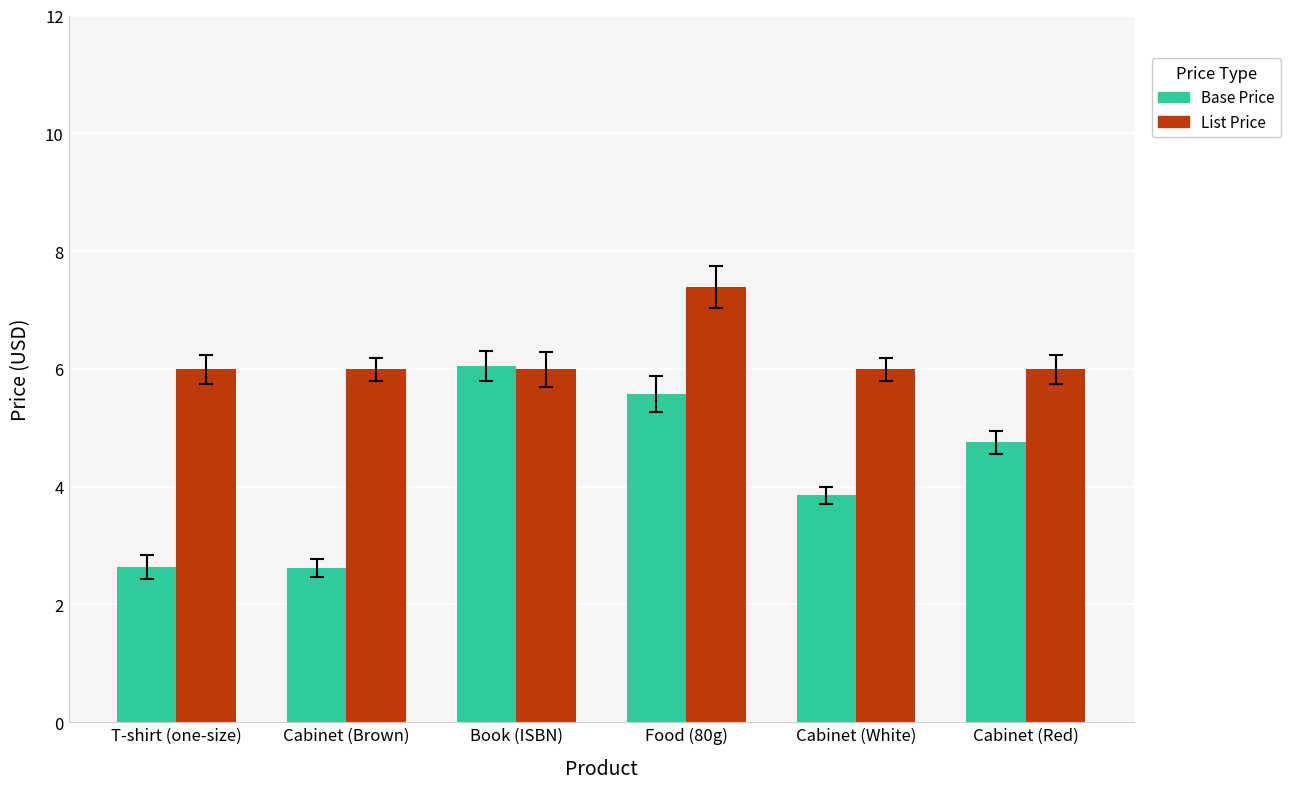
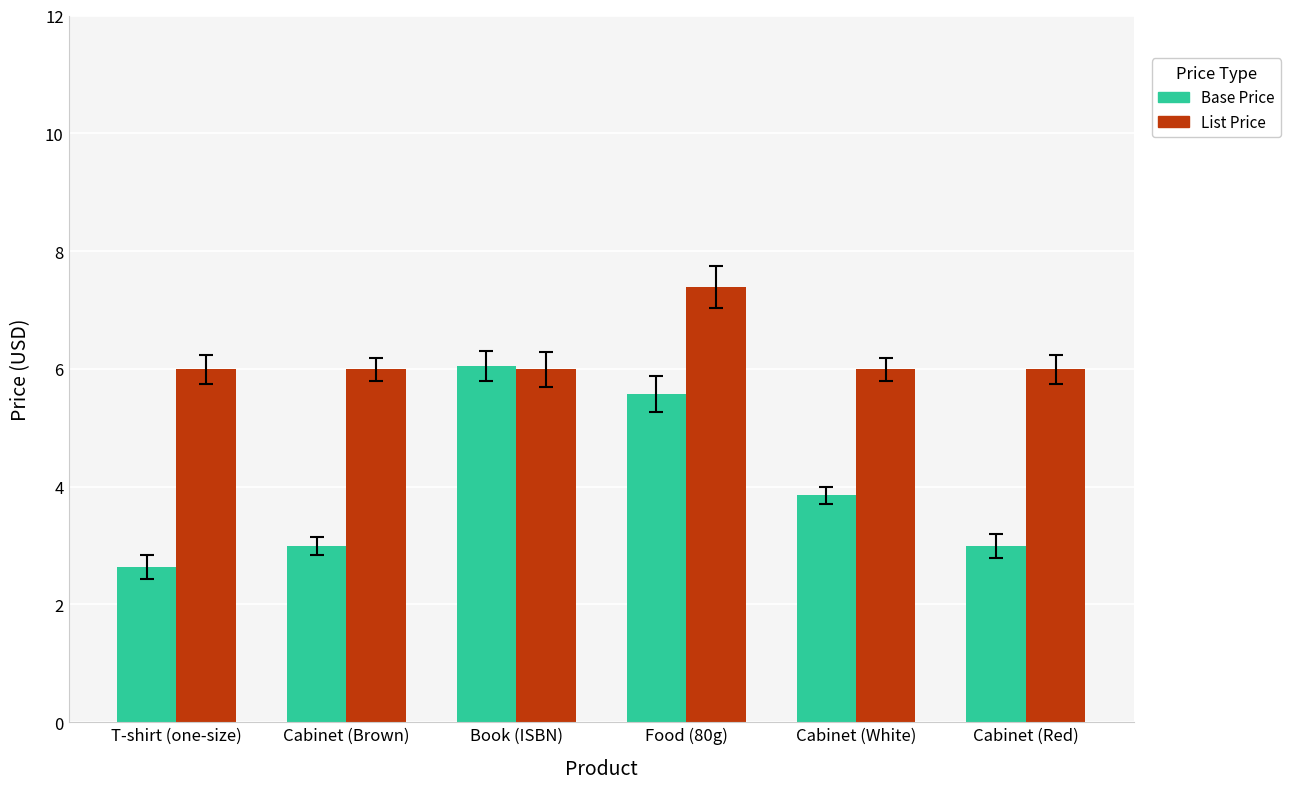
  {
    "Base Price": {
      "T-shirt (one-size)": 2.6,
-     "Cabinet (Brown)": 2.6,
+     "Cabinet (Brown)": 3.0,
      "Book (ISBN)": 6.1,
      "Food (80g)": 5.6,
      "Cabinet (White)": 3.9,
-     "Cabinet (Red)": 4.8
+     "Cabinet (Red)": 3.0
    },
    "List Price": {
      "T-shirt (one-size)": 6.0,
      "Cabinet (Brown)": 6.0,
      "Book (ISBN)": 6.0,
      "Food (80g)": 7.4,
      "Cabinet (White)": 6.0,
      "Cabinet (Red)": 6.0
    }
  }
